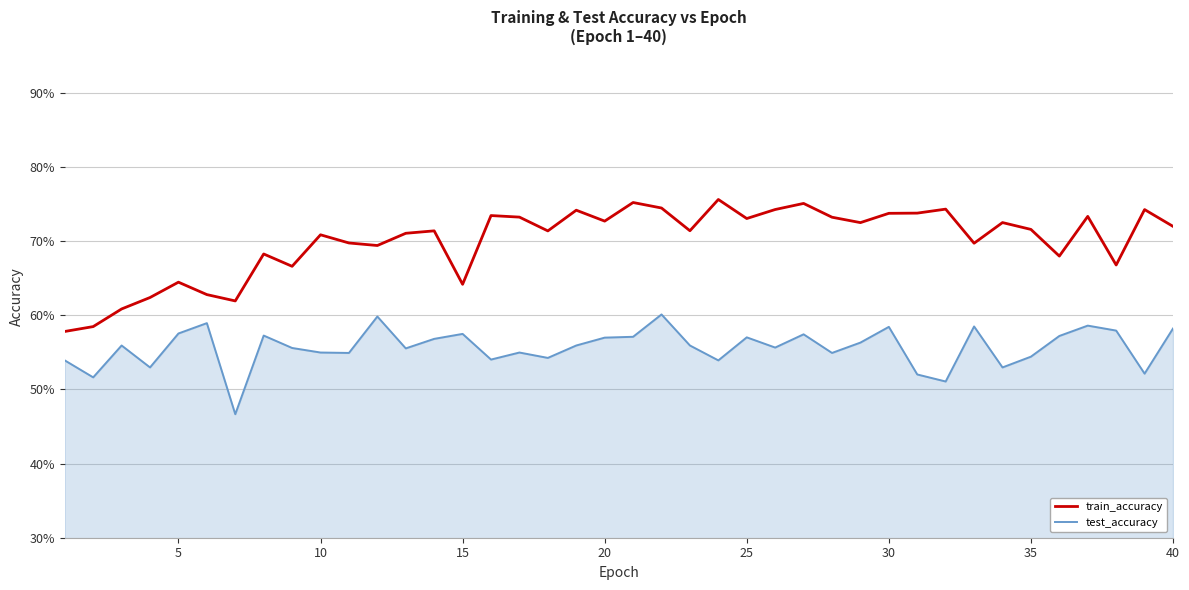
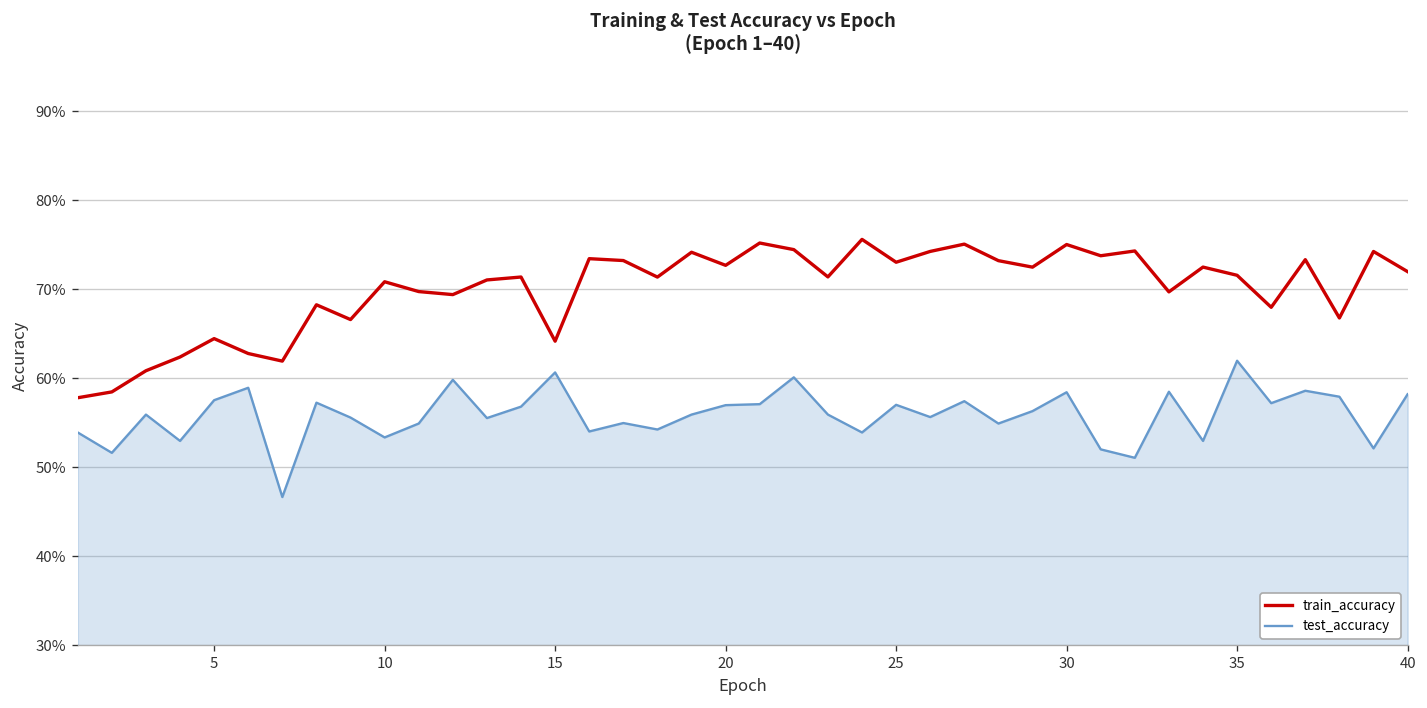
  {
    "train_accuracy": {
      "5": "64%",
      "10": "71%",
      "15": "64%",
      "20": "73%",
      "25": "73%",
-     "30": "74%",
+     "30": "75%",
      "35": "72%",
      "40": "72%"
    },
    "test_accuracy": {
      "5": "58%",
-     "10": "55%",
-     "15": "57%",
+     "10": "53%",
+     "15": "61%",
      "20": "57%",
      "25": "57%",
      "30": "58%",
-     "35": "54%",
+     "35": "62%",
      "40": "58%"
    }
  }
